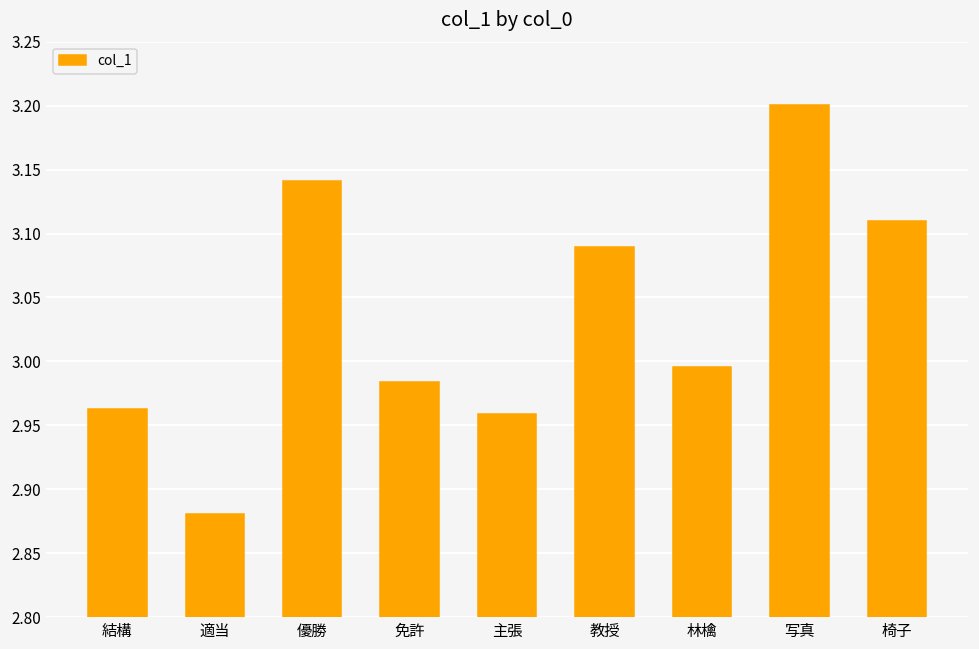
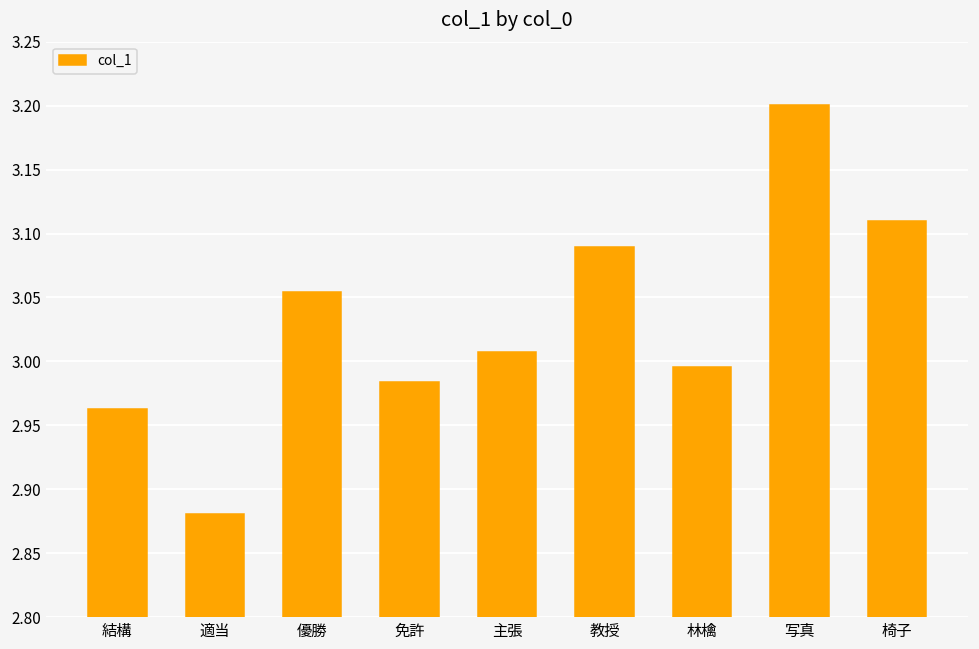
  {
    "結構": 2.963,
    "適当": 2.881,
-   "優勝": 3.141,
+   "優勝": 3.054,
    "免許": 2.984,
-   "主張": 2.959,
+   "主張": 3.008,
    "教授": 3.090,
    "林檎": 2.996,
    "写真": 3.201,
    "椅子": 3.110
  }
